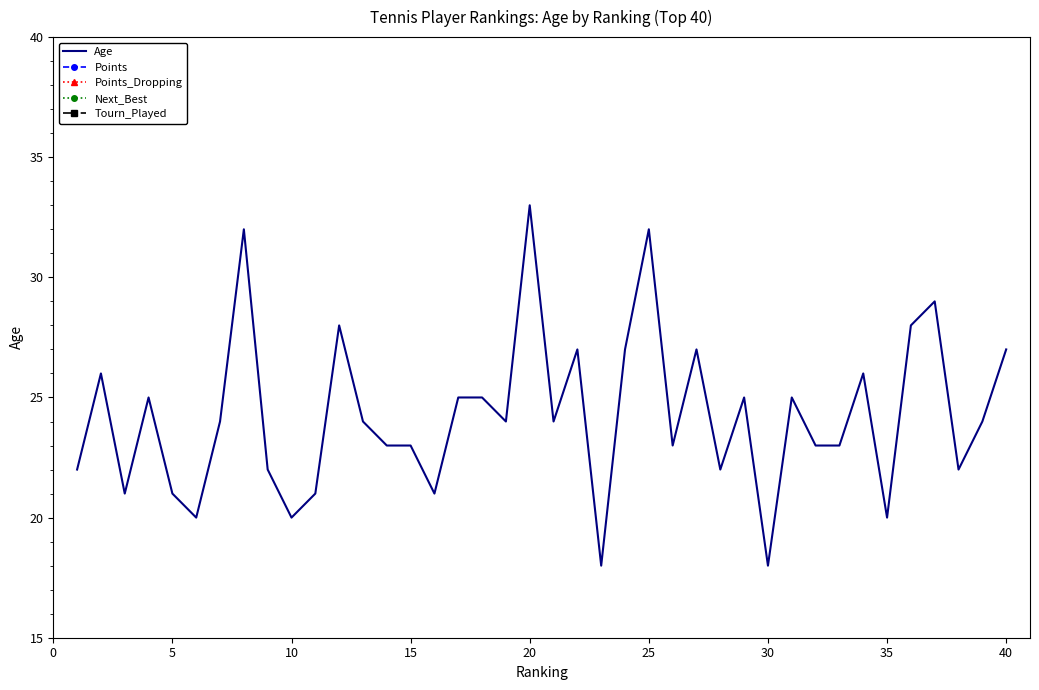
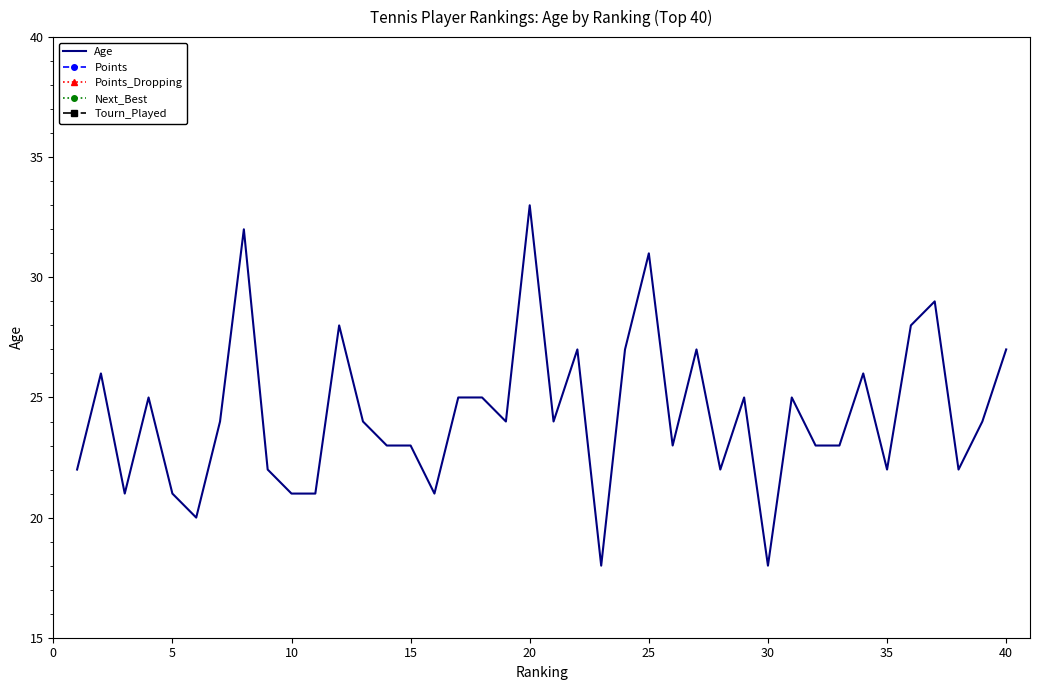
  {
    "Age": {
      "5": 21,
-     "10": 20,
+     "10": 21,
      "15": 23,
      "20": 33,
-     "25": 32,
+     "25": 31,
      "30": 18,
-     "35": 20,
+     "35": 22,
      "40": 27
    }
  }
